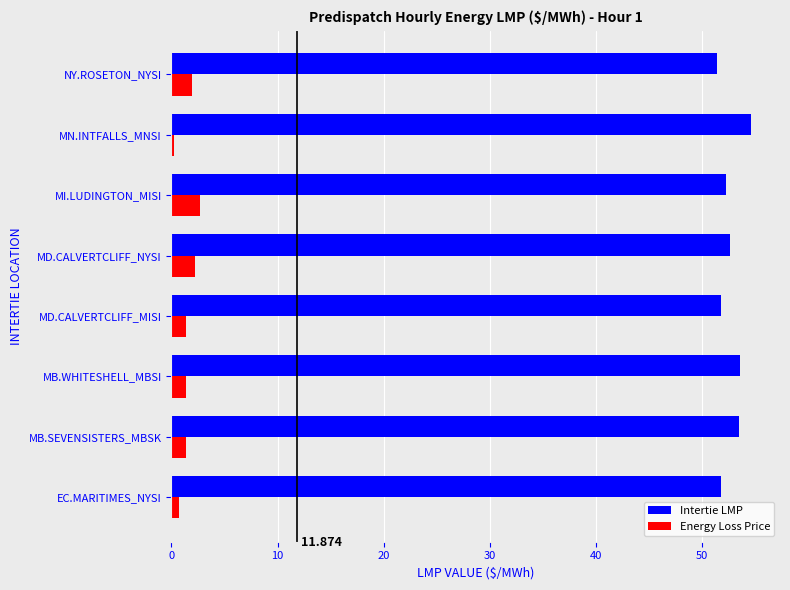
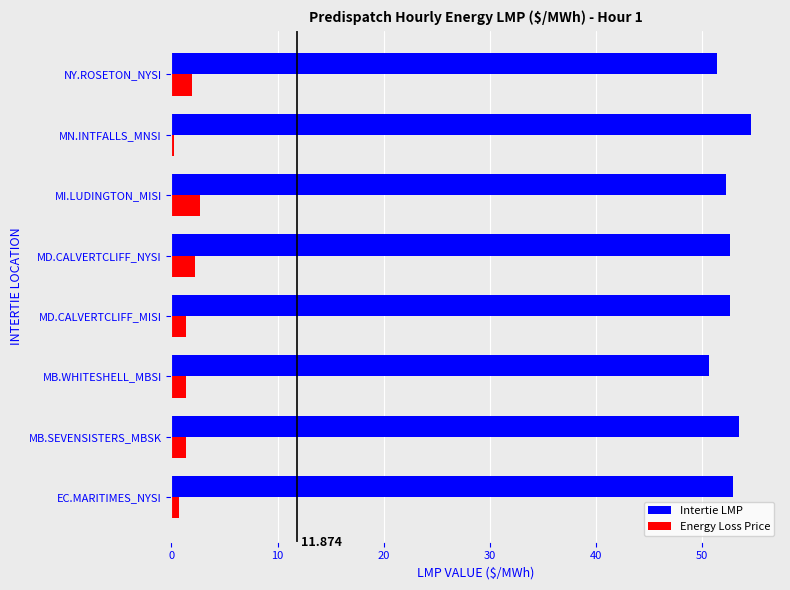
  {
    "Intertie LMP": {
      "NY.ROSETON_NYSI": 51.4,
      "MN.INTFALLS_MNSI": 54.6,
      "MI.LUDINGTON_MISI": 52.2,
      "MD.CALVERTCLIFF_NYSI": 52.6,
-     "MD.CALVERTCLIFF_MISI": 51.8,
-     "MB.WHITESHELL_MBSI": 53.5,
+     "MD.CALVERTCLIFF_MISI": 52.6,
+     "MB.WHITESHELL_MBSI": 50.7,
      "MB.SEVENSISTERS_MBSK": 53.5,
-     "EC.MARITIMES_NYSI": 51.7
+     "EC.MARITIMES_NYSI": 52.9
    },
    "Energy Loss Price": {
      "NY.ROSETON_NYSI": 2.0,
      "MN.INTFALLS_MNSI": 0.3,
      "MI.LUDINGTON_MISI": 2.7,
      "MD.CALVERTCLIFF_NYSI": 2.3,
      "MD.CALVERTCLIFF_MISI": 1.4,
      "MB.WHITESHELL_MBSI": 1.3,
      "MB.SEVENSISTERS_MBSK": 1.4,
      "EC.MARITIMES_NYSI": 0.7
    }
  }
